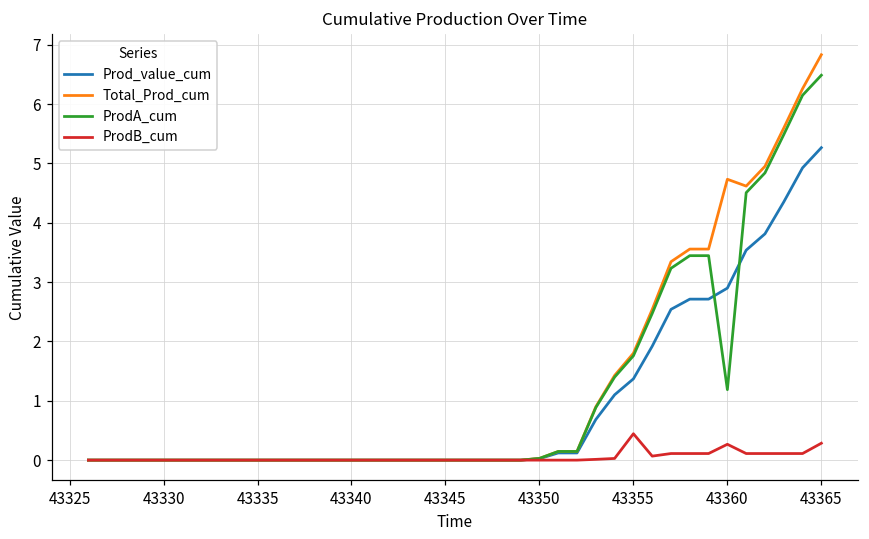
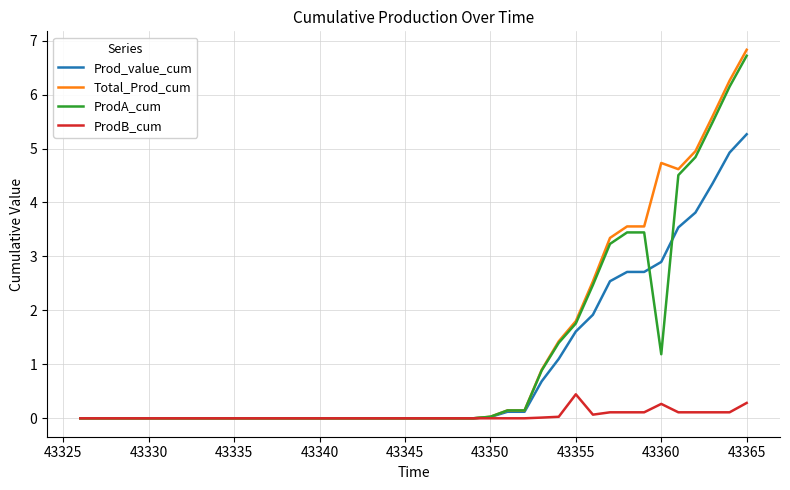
  {
    "Prod_value_cum": {
-     "43355": 1.4,
+     "43355": 1.6,
      "43360": 2.9,
      "43365": 5.3
    },
    "Total_Prod_cum": {
      "43360": 4.7,
      "43365": 6.8
    },
    "ProdA_cum": {
      "43360": 1.2,
-     "43365": 6.5
+     "43365": 6.7
    },
    "ProdB_cum": {
      "43355": 0.4,
      "43360": 0.3,
      "43365": 0.3
    }
  }
